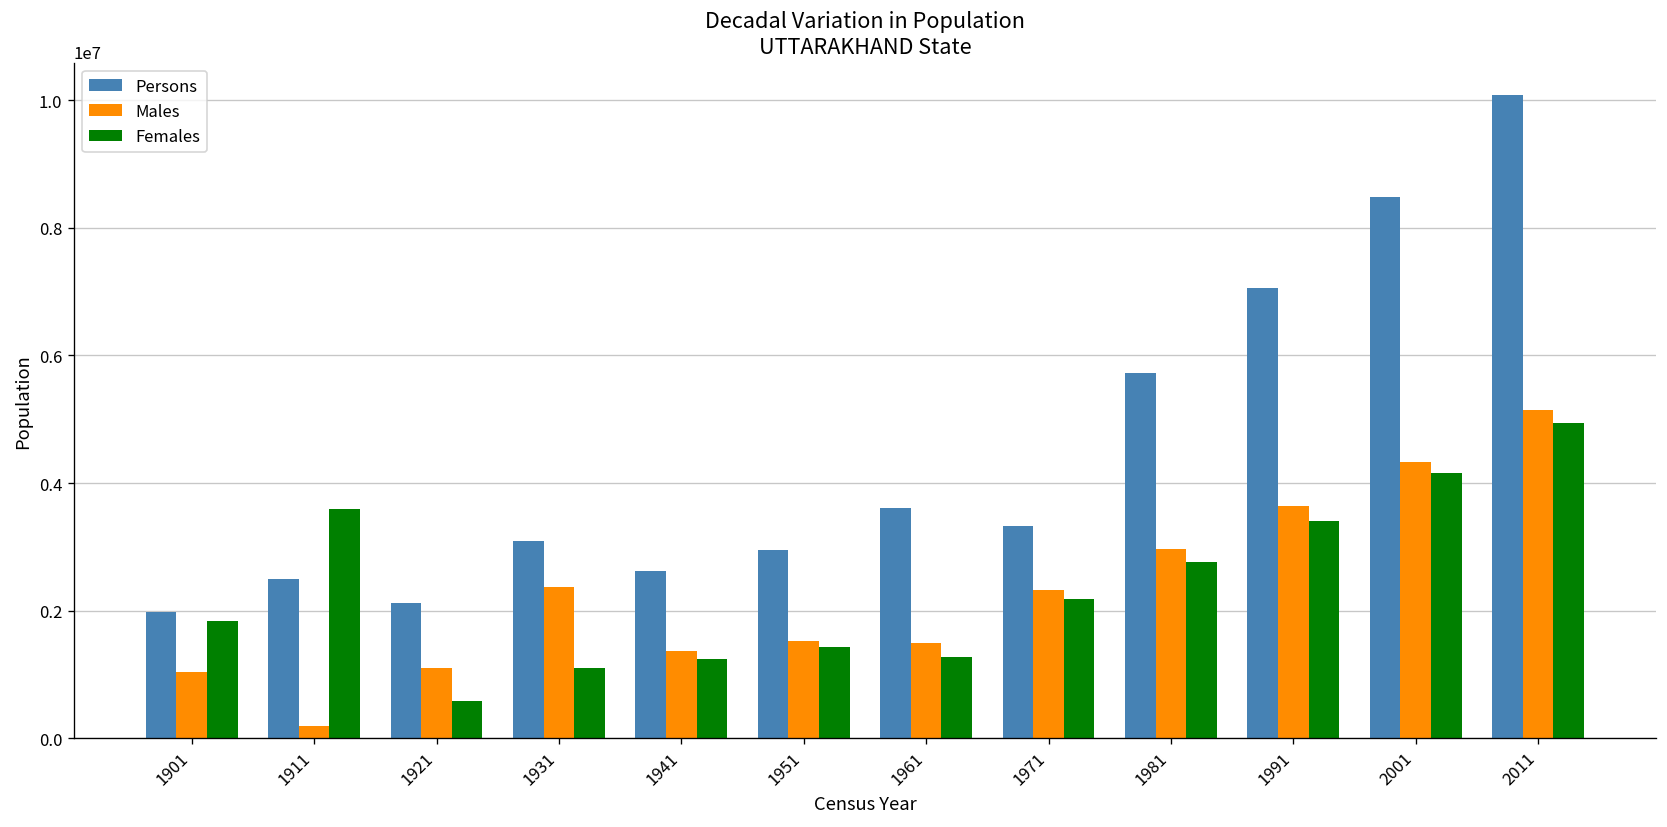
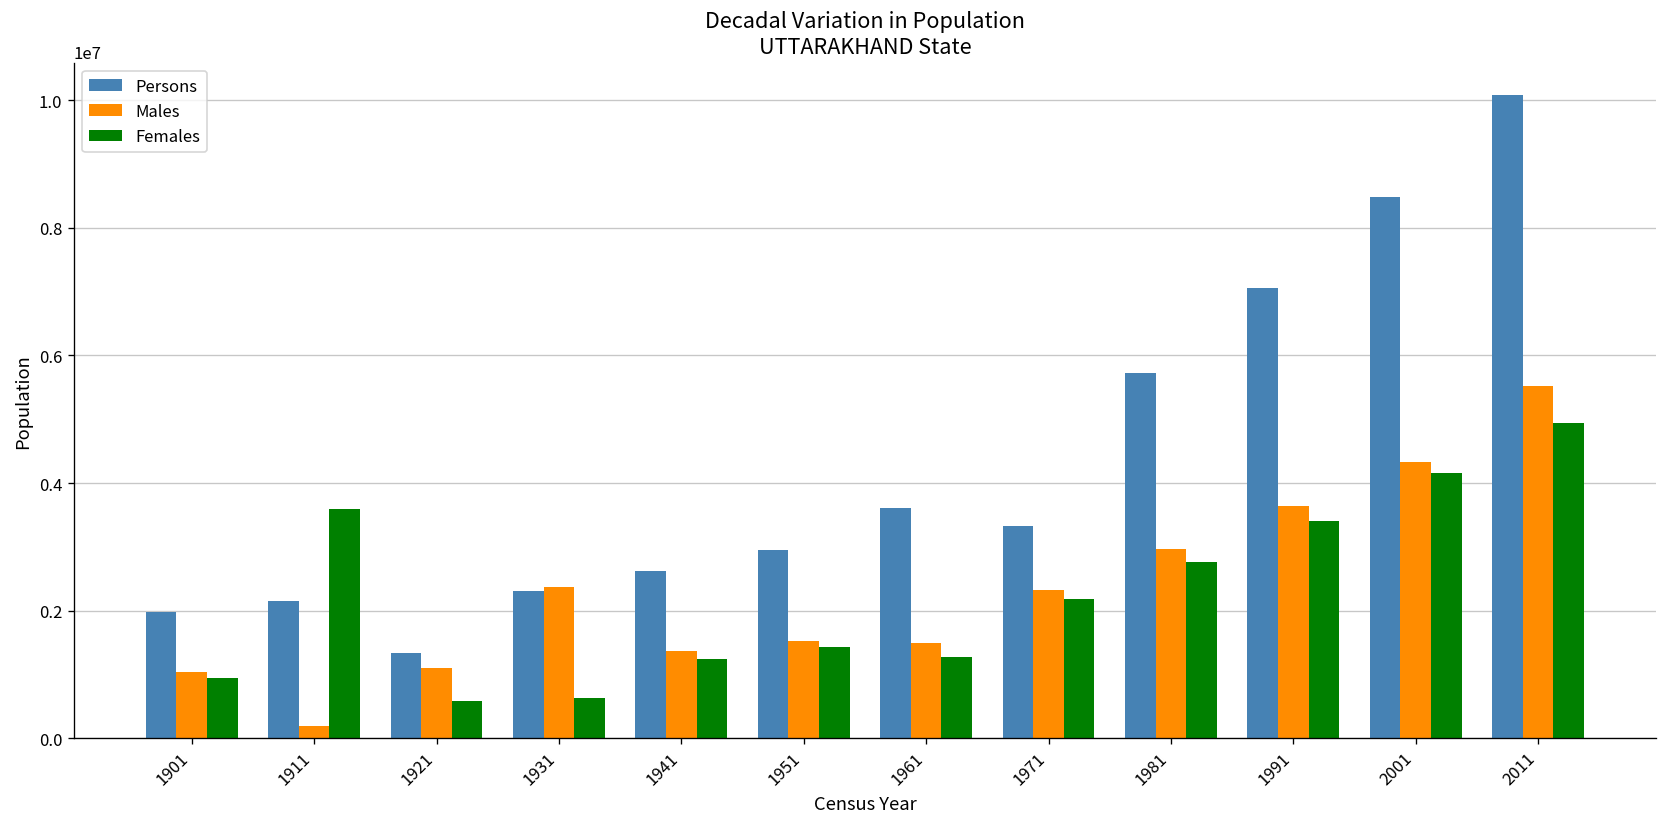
  {
    "Persons": {
      "1901": 2000000,
-     "1911": 2500000,
-     "1921": 2100000,
-     "1931": 3100000,
+     "1911": 2100000,
+     "1921": 1300000,
+     "1931": 2300000,
      "1941": 2600000,
      "1951": 2900000,
      "1961": 3600000,
      "1971": 3300000,
      "1981": 5700000,
      "1991": 7100000,
      "2001": 8500000,
      "2011": 10100000
    },
    "Males": {
      "1901": 1000000,
      "1911": 200000,
      "1921": 1100000,
      "1931": 2400000,
      "1941": 1400000,
      "1951": 1500000,
      "1961": 1500000,
      "1971": 2300000,
      "1981": 3000000,
      "1991": 3600000,
      "2001": 4300000,
-     "2011": 5100000
+     "2011": 5500000
    },
    "Females": {
-     "1901": 1800000,
+     "1901": 900000,
      "1911": 3600000,
      "1921": 600000,
-     "1931": 1100000,
+     "1931": 600000,
      "1941": 1200000,
      "1951": 1400000,
      "1961": 1300000,
      "1971": 2200000,
      "1981": 2800000,
      "1991": 3400000,
      "2001": 4200000,
      "2011": 4900000
    }
  }
